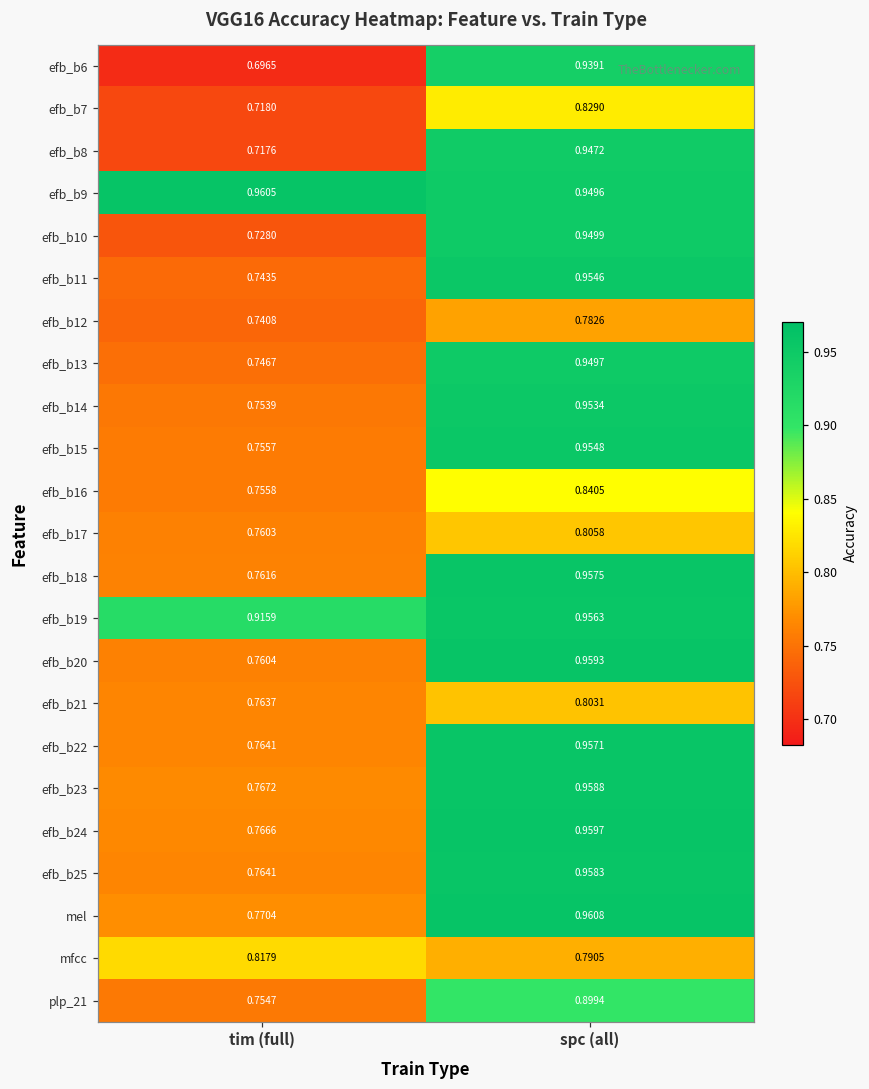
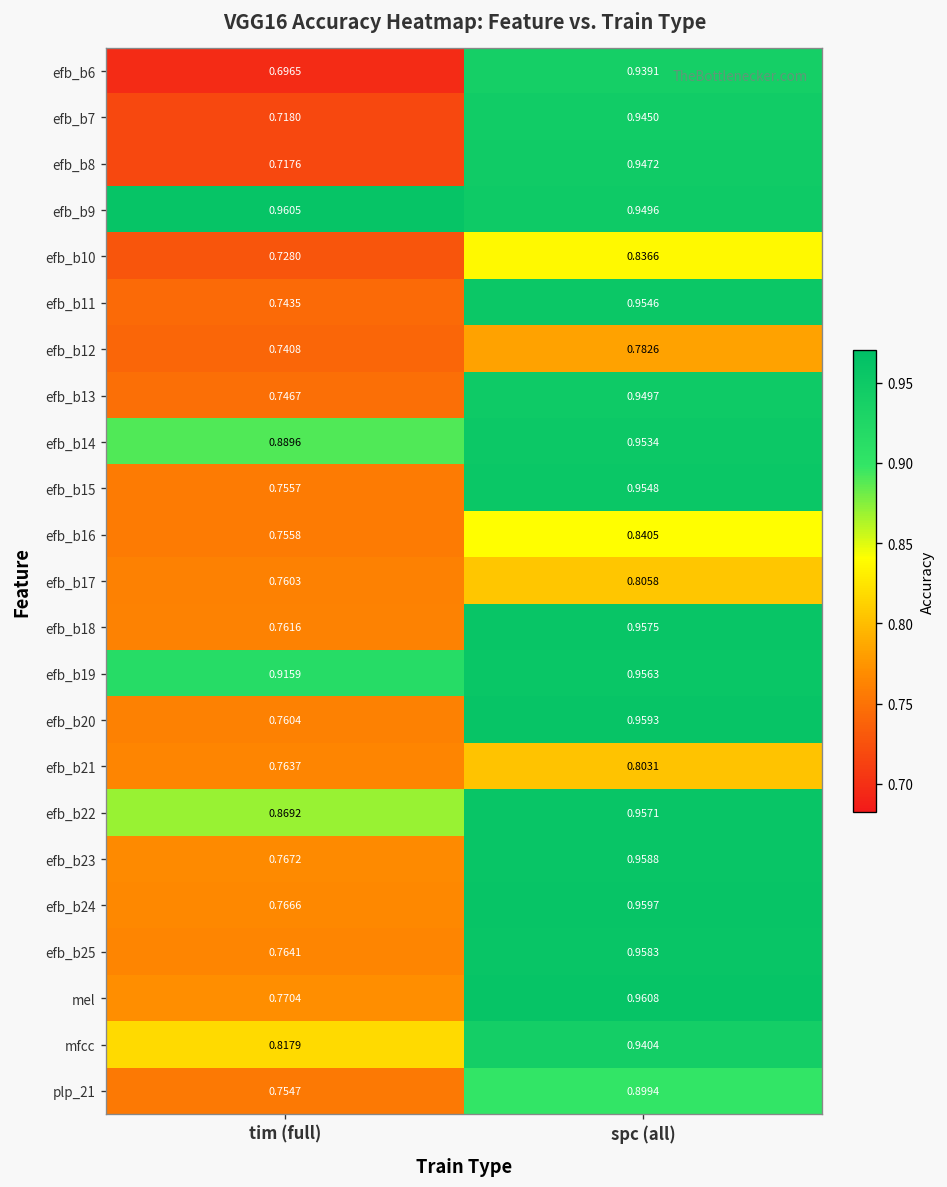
  {
    "efb_b6": {
      "tim (full)": 0.6965
    },
    "efb_b7": {
      "tim (full)": 0.7180,
-     "spc (all)": 0.8290
+     "spc (all)": 0.9450
    },
    "efb_b8": {
      "tim (full)": 0.7176,
      "spc (all)": 0.9472
    },
    "efb_b9": {
      "tim (full)": 0.9605,
      "spc (all)": 0.9496
    },
    "efb_b10": {
      "tim (full)": 0.7280,
-     "spc (all)": 0.9499
+     "spc (all)": 0.8366
    },
    "efb_b11": {
      "tim (full)": 0.7435,
      "spc (all)": 0.9546
    },
    "efb_b12": {
      "tim (full)": 0.7408,
      "spc (all)": 0.7826
    },
    "efb_b13": {
      "tim (full)": 0.7467,
      "spc (all)": 0.9497
    },
    "efb_b14": {
-     "tim (full)": 0.7539,
+     "tim (full)": 0.8896,
      "spc (all)": 0.9534
    },
    "efb_b15": {
      "tim (full)": 0.7557,
      "spc (all)": 0.9548
    },
    "efb_b16": {
      "tim (full)": 0.7558,
      "spc (all)": 0.8405
    },
    "efb_b17": {
      "tim (full)": 0.7603,
      "spc (all)": 0.8058
    },
    "efb_b18": {
      "tim (full)": 0.7616,
      "spc (all)": 0.9575
    },
    "efb_b19": {
      "tim (full)": 0.9159,
      "spc (all)": 0.9563
    },
    "efb_b20": {
      "tim (full)": 0.7604,
      "spc (all)": 0.9593
    },
    "efb_b21": {
      "tim (full)": 0.7637,
      "spc (all)": 0.8031
    },
    "efb_b22": {
-     "tim (full)": 0.7641,
+     "tim (full)": 0.8692,
      "spc (all)": 0.9571
    },
    "efb_b23": {
      "tim (full)": 0.7672,
      "spc (all)": 0.9588
    },
    "efb_b24": {
      "tim (full)": 0.7666,
      "spc (all)": 0.9597
    },
    "efb_b25": {
      "tim (full)": 0.7641,
      "spc (all)": 0.9583
    },
    "mel": {
      "tim (full)": 0.7704,
      "spc (all)": 0.9608
    },
    "mfcc": {
      "tim (full)": 0.8179,
-     "spc (all)": 0.7905
+     "spc (all)": 0.9404
    },
    "plp_21": {
      "tim (full)": 0.7547,
      "spc (all)": 0.8994
    }
  }
